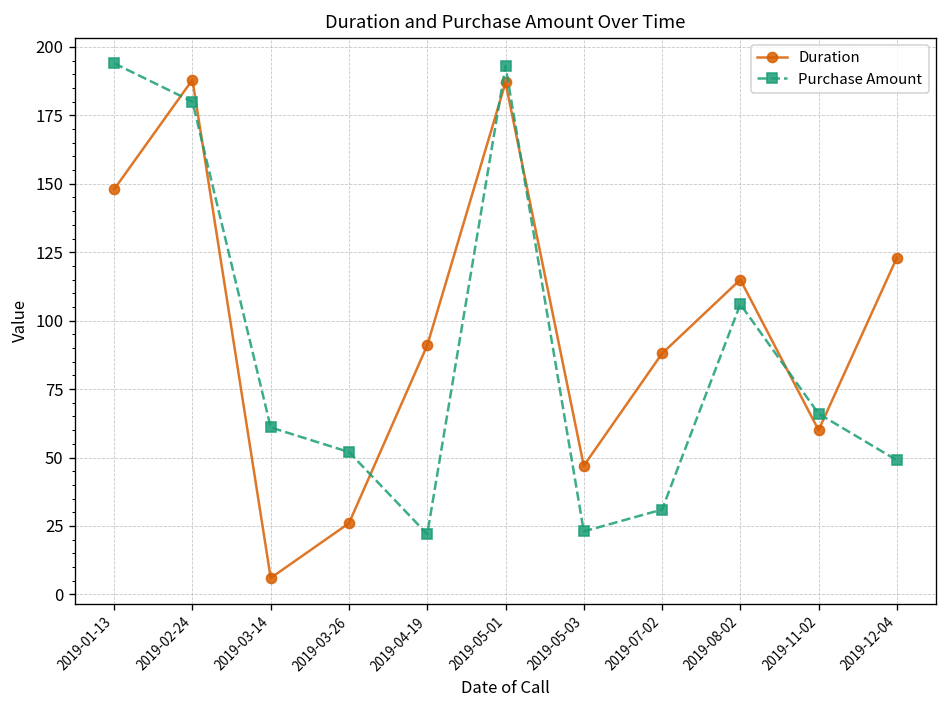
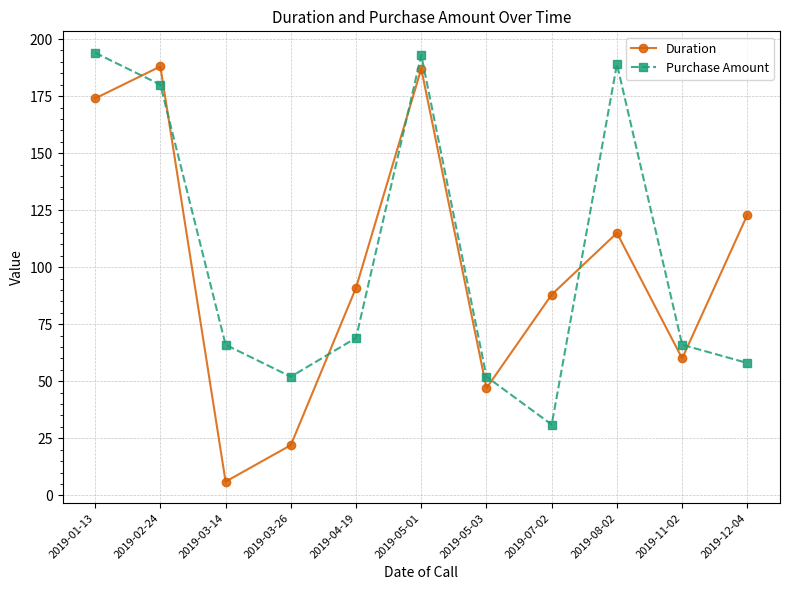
  {
    "Duration": {
-     "2019-01-13": 148,
+     "2019-01-13": 174,
      "2019-02-24": 188,
      "2019-03-14": 6,
-     "2019-03-26": 26,
+     "2019-03-26": 22,
      "2019-04-19": 91,
      "2019-05-01": 187,
      "2019-05-03": 47,
      "2019-07-02": 88,
      "2019-08-02": 115,
      "2019-11-02": 60,
      "2019-12-04": 123
    },
    "Purchase Amount": {
      "2019-01-13": 194,
      "2019-02-24": 180,
-     "2019-03-14": 61,
+     "2019-03-14": 66,
      "2019-03-26": 52,
-     "2019-04-19": 22,
+     "2019-04-19": 69,
      "2019-05-01": 193,
-     "2019-05-03": 23,
+     "2019-05-03": 52,
      "2019-07-02": 31,
-     "2019-08-02": 106,
+     "2019-08-02": 189,
      "2019-11-02": 66,
-     "2019-12-04": 49
+     "2019-12-04": 58
    }
  }
